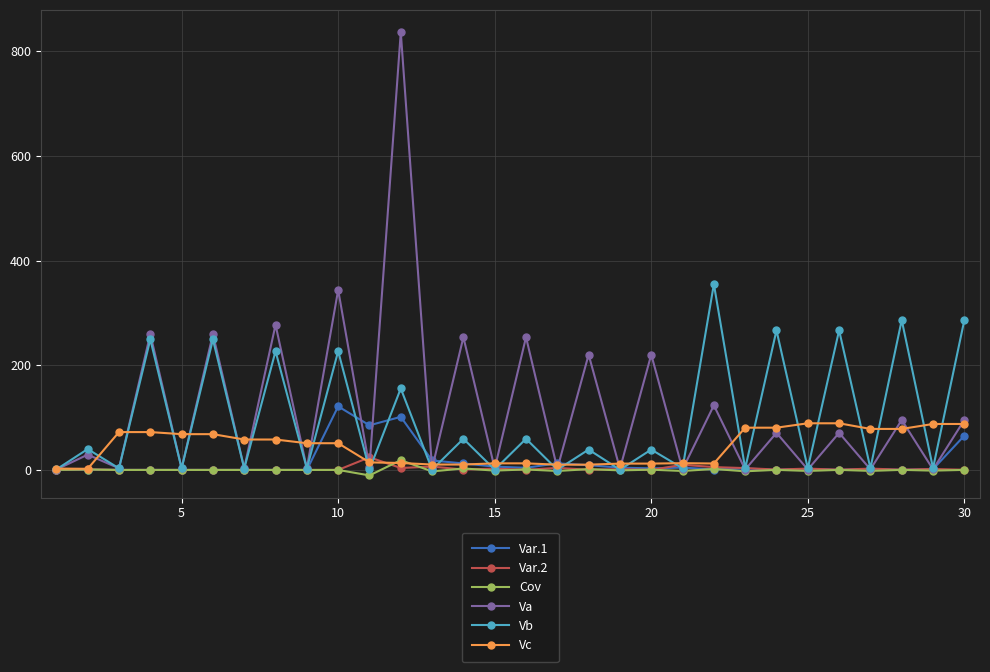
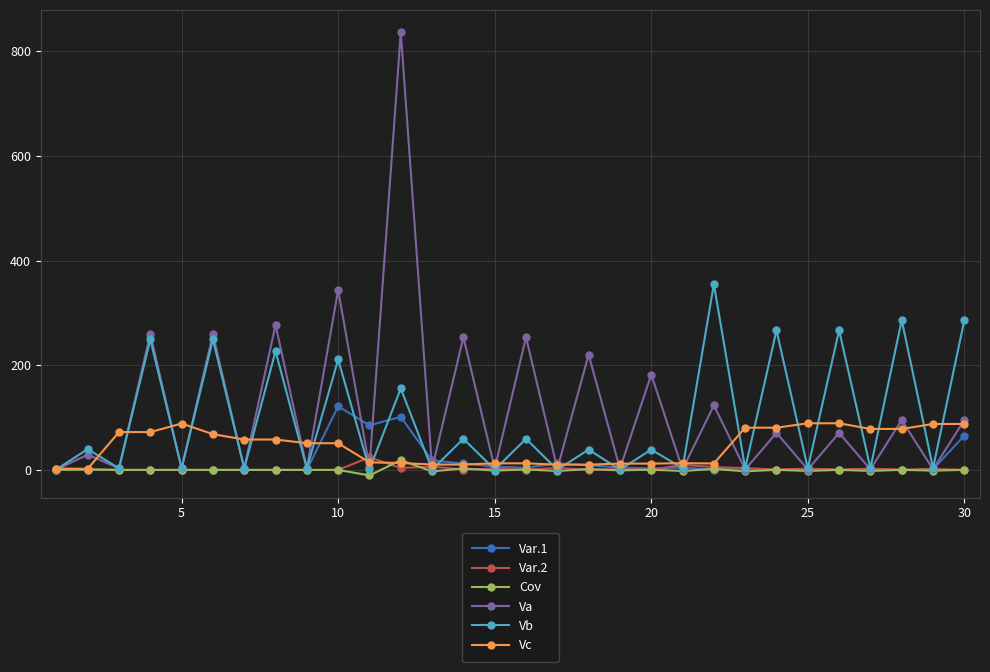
  {
    "Var.1": {
      "10": 120,
      "30": 70
    },
    "Va": {
      "10": 340,
-     "20": 220,
+     "20": 180,
      "30": 100
    },
    "Vb": {
-     "10": 230,
+     "10": 210,
      "20": 40,
      "30": 290
    },
    "Vc": {
-     "5": 70,
+     "5": 90,
      "10": 50,
      "15": 10,
      "20": 10,
      "25": 90,
      "30": 90
    }
  }
